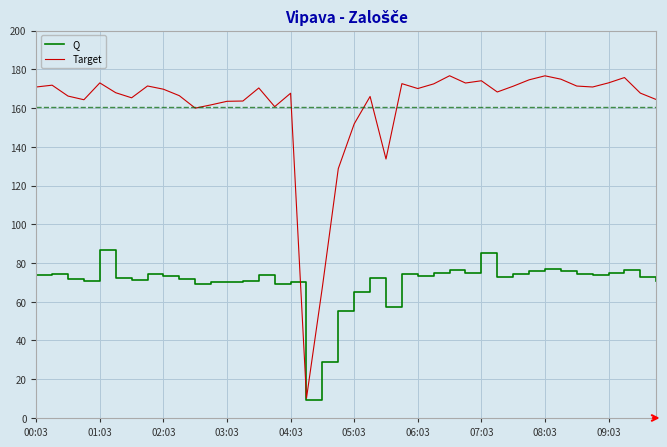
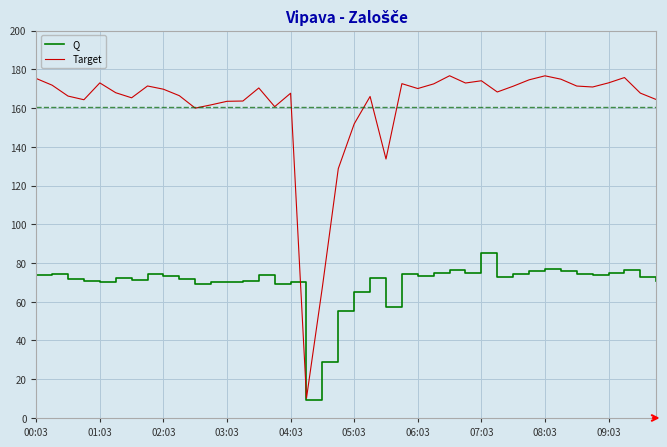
  {
    "Q": {
      "00:03": 74,
-     "01:03": 87,
+     "01:03": 70,
      "02:03": 73,
      "03:03": 70,
      "04:03": 70,
      "05:03": 65,
      "06:03": 73,
      "07:03": 85,
      "08:03": 77,
      "09:03": 75
    },
    "Target": {
-     "00:03": 171,
+     "00:03": 175,
      "01:03": 173,
      "02:03": 170,
      "03:03": 163,
      "04:03": 168,
      "05:03": 152,
      "06:03": 170,
      "07:03": 174,
      "08:03": 177,
      "09:03": 173
    }
  }
